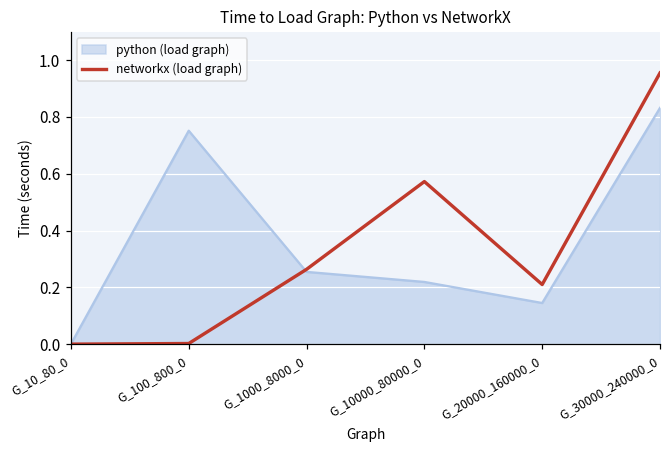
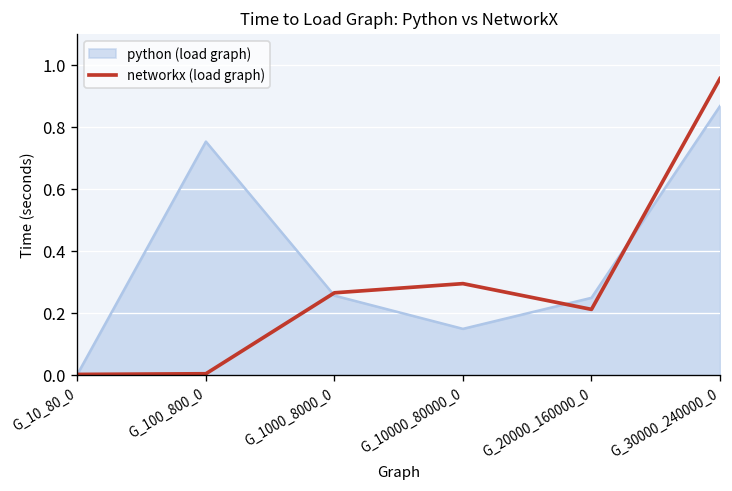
  {
    "python (load graph)": {
      "G_100_800_0": 0.75,
-     "G_10000_80000_0": 0.22,
-     "G_20000_160000_0": 0.15,
-     "G_30000_240000_0": 0.83
+     "G_10000_80000_0": 0.15,
+     "G_20000_160000_0": 0.25,
+     "G_30000_240000_0": 0.87
    },
    "networkx (load graph)": {
      "G_100_800_0": 0.00,
-     "G_10000_80000_0": 0.57,
+     "G_10000_80000_0": 0.29,
      "G_20000_160000_0": 0.21,
      "G_30000_240000_0": 0.95
    }
  }
